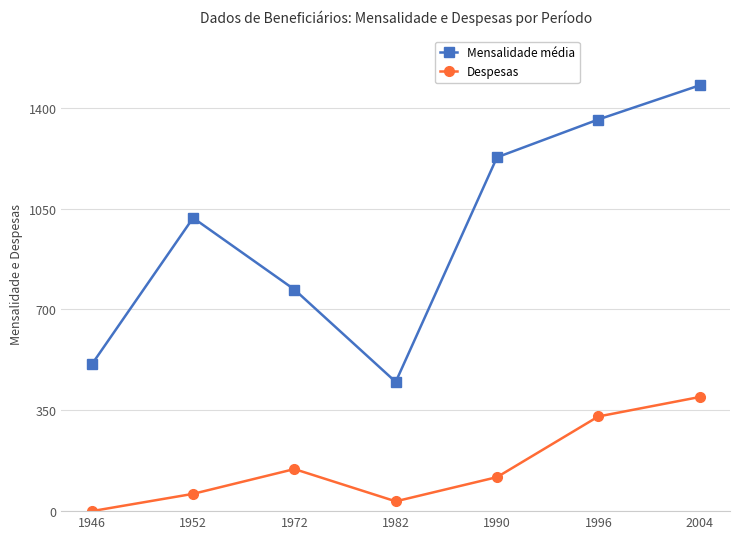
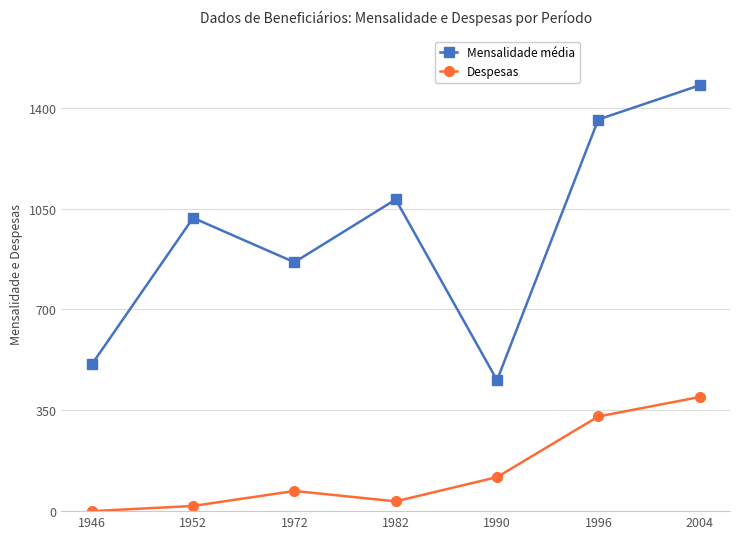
  {
    "Mensalidade média": {
      "1946": 510,
      "1952": 1020,
-     "1972": 770,
-     "1982": 450,
-     "1990": 1230,
+     "1972": 860,
+     "1982": 1080,
+     "1990": 450,
      "1996": 1360,
      "2004": 1480
    },
    "Despesas": {
      "1946": 0,
-     "1952": 60,
-     "1972": 150,
+     "1952": 20,
+     "1972": 70,
      "1982": 30,
      "1990": 120,
      "1996": 330,
      "2004": 400
    }
  }
